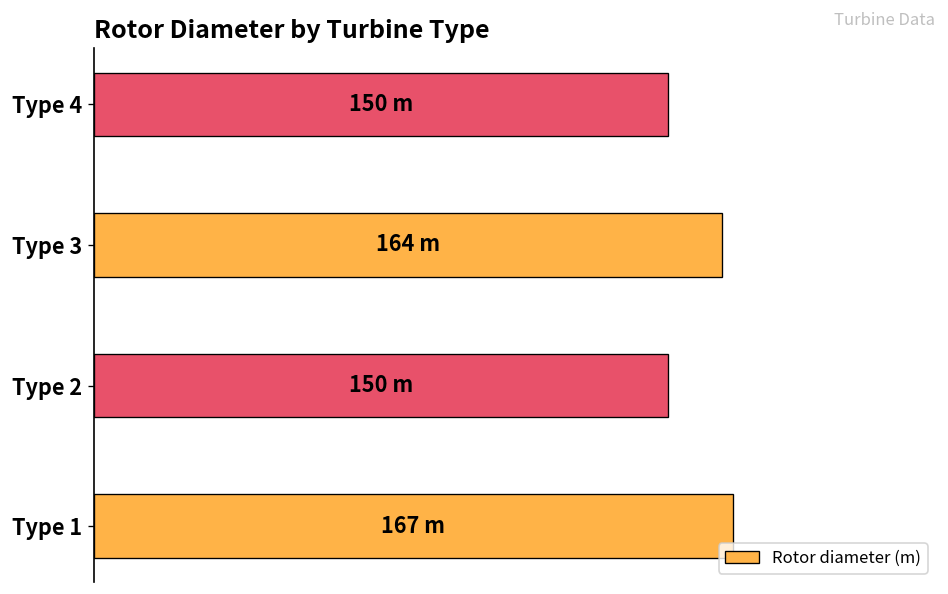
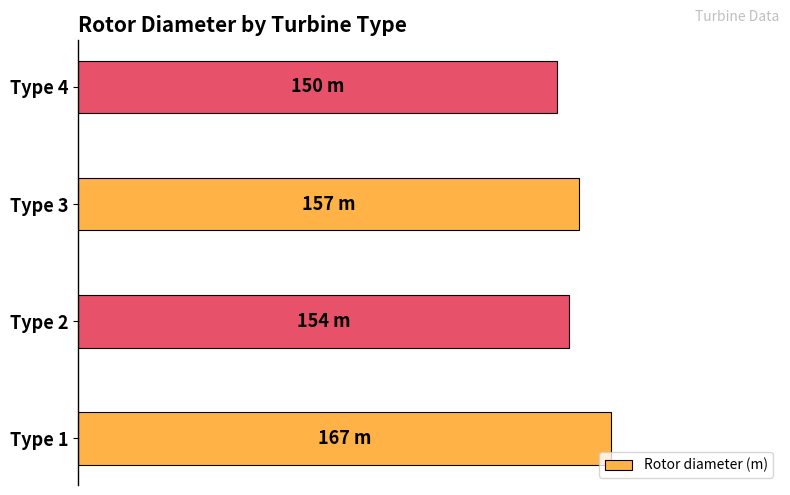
  {
    "Type 4": 150,
-   "Type 3": 164,
-   "Type 2": 150,
+   "Type 3": 157,
+   "Type 2": 154,
    "Type 1": 167
  }
